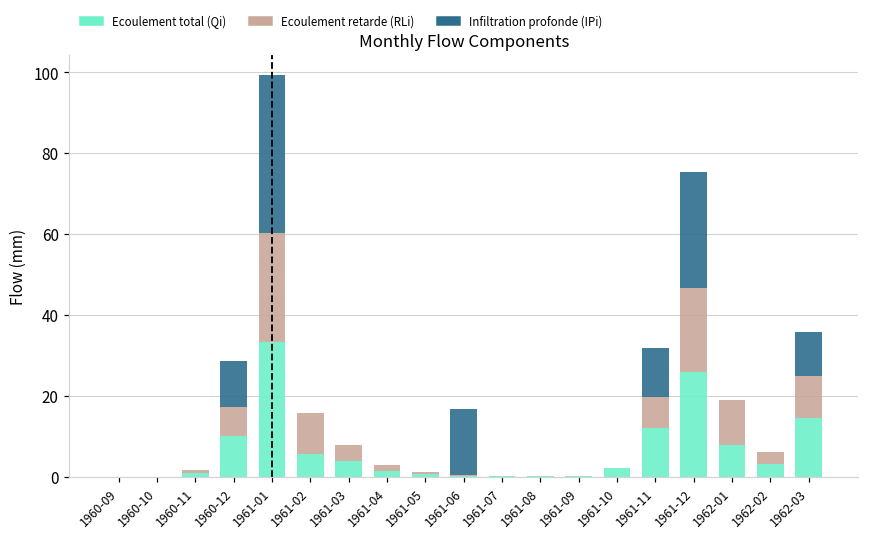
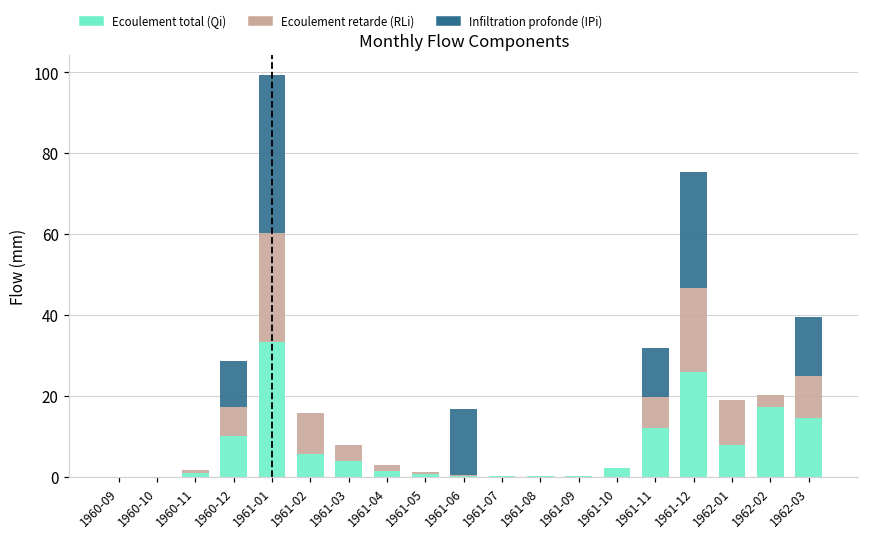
  {
    "Ecoulement total (Qi)": {
      "1960-09": 0,
      "1960-10": 0,
      "1960-11": 1,
      "1960-12": 10,
      "1961-01": 33,
      "1961-02": 5,
      "1961-03": 4,
      "1961-04": 1,
      "1961-10": 2,
      "1961-11": 12,
      "1961-12": 26,
      "1962-01": 8,
-     "1962-02": 3,
+     "1962-02": 17,
      "1962-03": 15
    },
    "Ecoulement retarde (RLi)": {
      "1960-09": 0,
      "1960-10": 0,
      "1960-11": 1,
      "1960-12": 7,
      "1961-01": 27,
      "1961-02": 10,
      "1961-03": 4,
      "1961-04": 1,
      "1961-11": 8,
      "1961-12": 21,
      "1962-01": 11,
      "1962-02": 3,
      "1962-03": 10
    },
    "Infiltration profonde (IPi)": {
      "1960-09": 0,
      "1960-10": 0,
      "1960-11": 0,
      "1960-12": 11,
      "1961-01": 39,
      "1961-02": 0,
      "1961-03": 0,
      "1961-04": 0,
      "1961-05": 0,
      "1961-06": 16,
      "1961-07": 0,
      "1961-08": 0,
      "1961-09": 0,
      "1961-10": 0,
      "1961-11": 12,
      "1961-12": 29,
      "1962-01": 0,
      "1962-02": 0,
-     "1962-03": 11
+     "1962-03": 15
    }
  }
